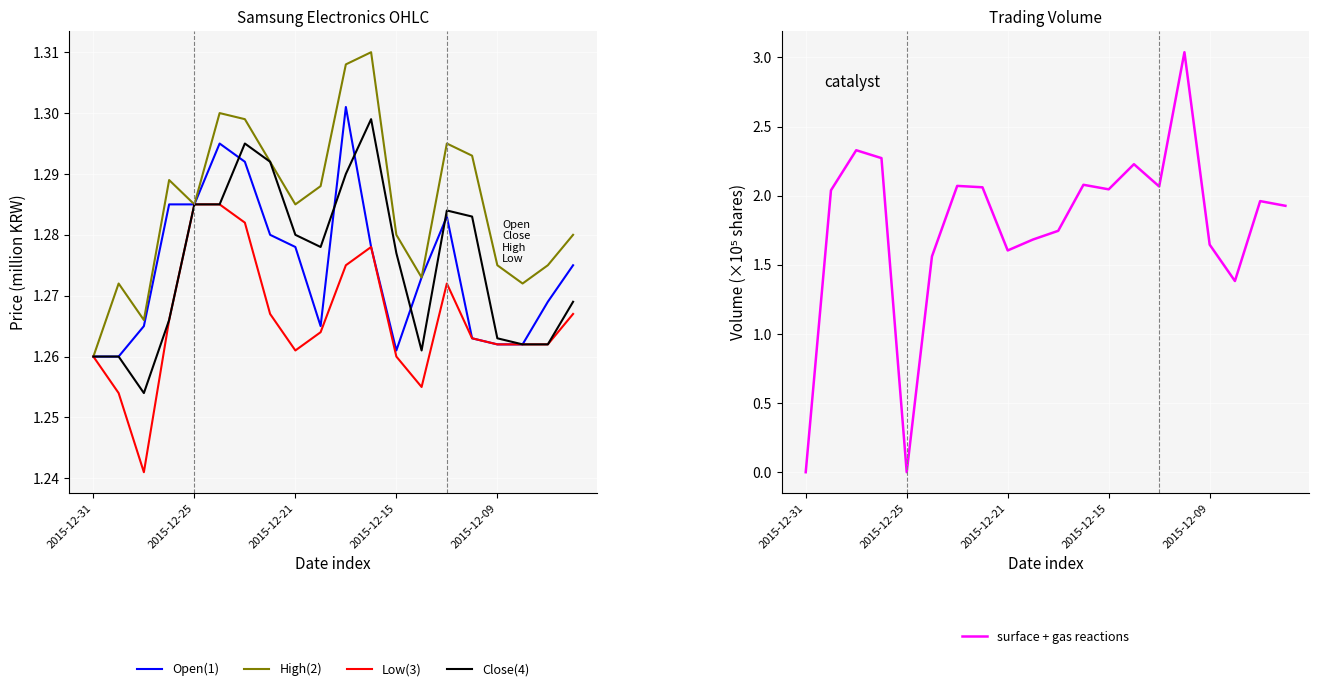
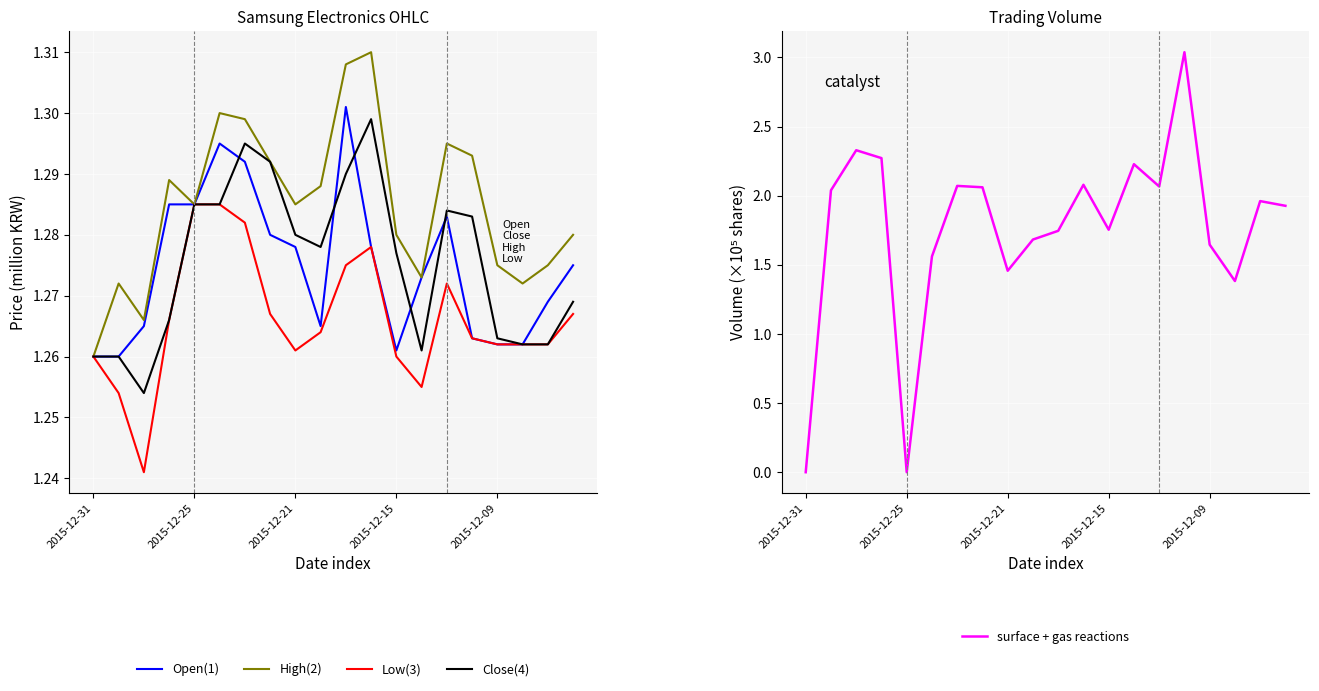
  {
    "Trading Volume": {
      "2015-12-31": 0.00,
      "2015-12-25": 0.00,
-     "2015-12-21": 1.60,
-     "2015-12-15": 2.05,
+     "2015-12-21": 1.46,
+     "2015-12-15": 1.75,
      "2015-12-09": 1.65
    }
  }
